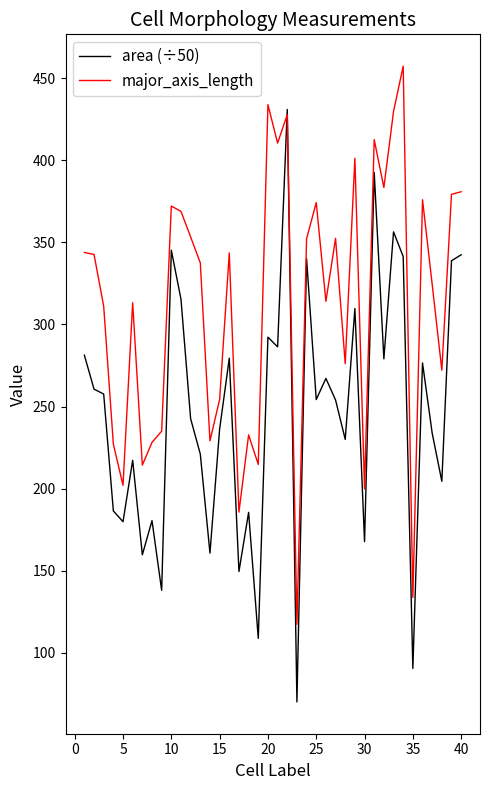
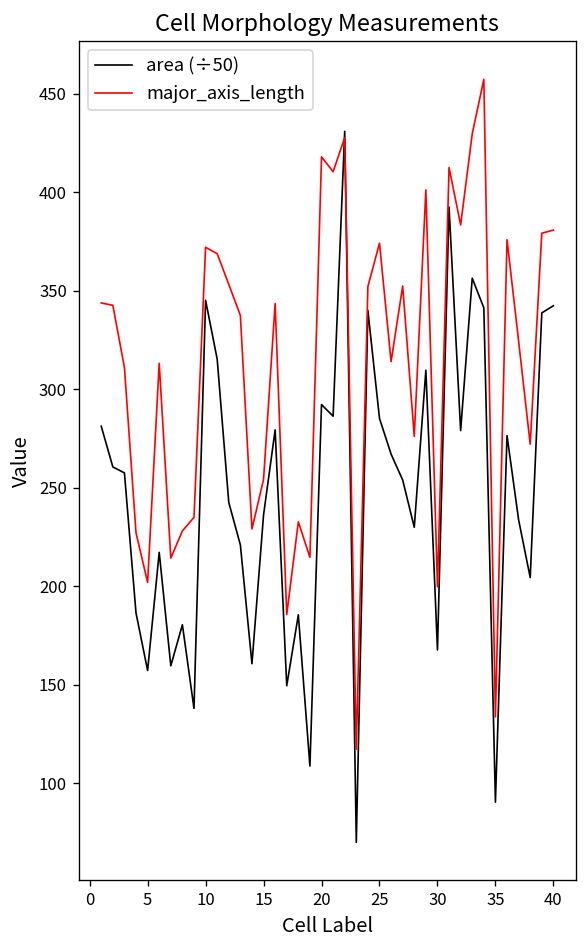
  {
    "area (÷50)": {
-     "5": 180,
+     "5": 157,
      "10": 345,
      "15": 236,
      "20": 292,
-     "25": 254,
+     "25": 285,
      "30": 168,
      "35": 91,
      "40": 342
    },
    "major_axis_length": {
      "5": 202,
      "10": 372,
      "15": 254,
-     "20": 434,
+     "20": 418,
      "25": 374,
      "30": 200,
      "35": 134,
      "40": 381
    }
  }
